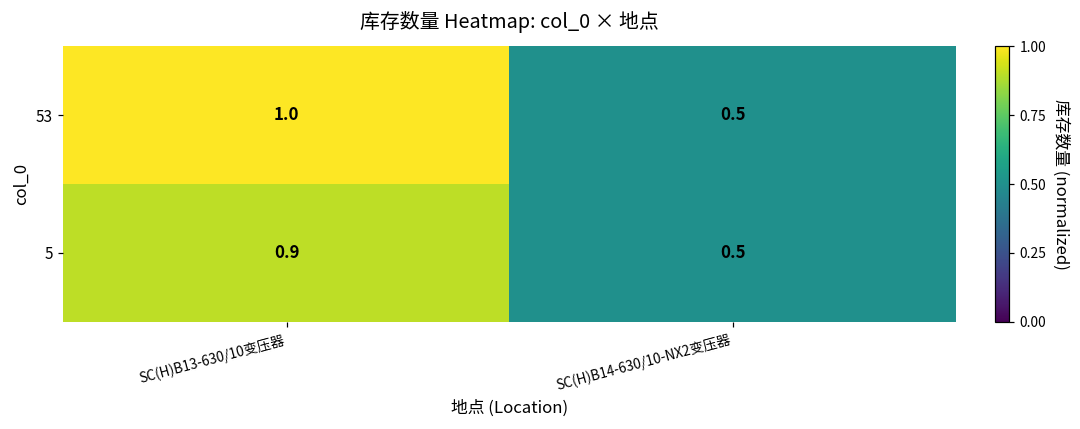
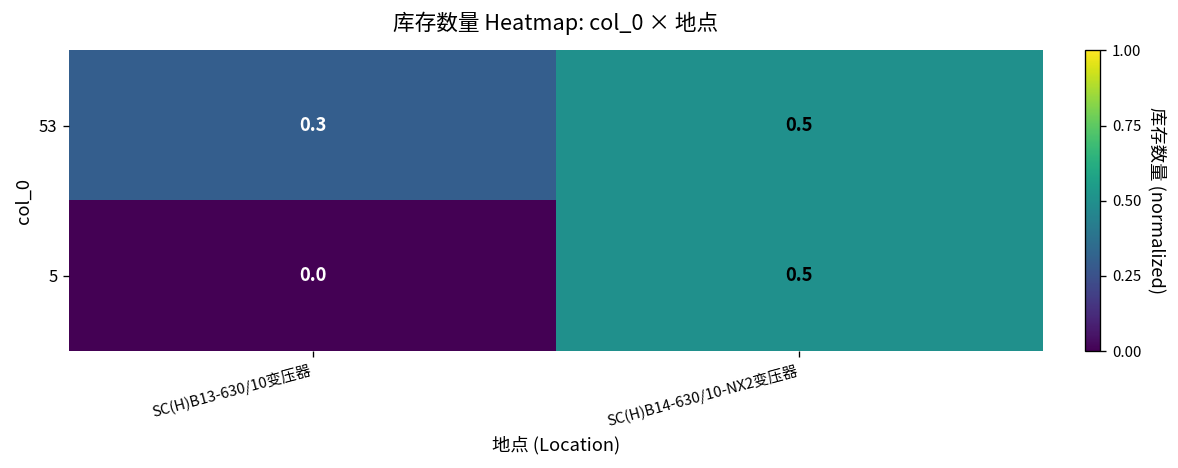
  {
    "53": {
-     "SC(H)B13-630/10变压器": 1.0,
+     "SC(H)B13-630/10变压器": 0.3,
      "SC(H)B14-630/10-NX2变压器": 0.5
    },
    "5": {
-     "SC(H)B13-630/10变压器": 0.9,
+     "SC(H)B13-630/10变压器": 0.0,
      "SC(H)B14-630/10-NX2变压器": 0.5
    }
  }
